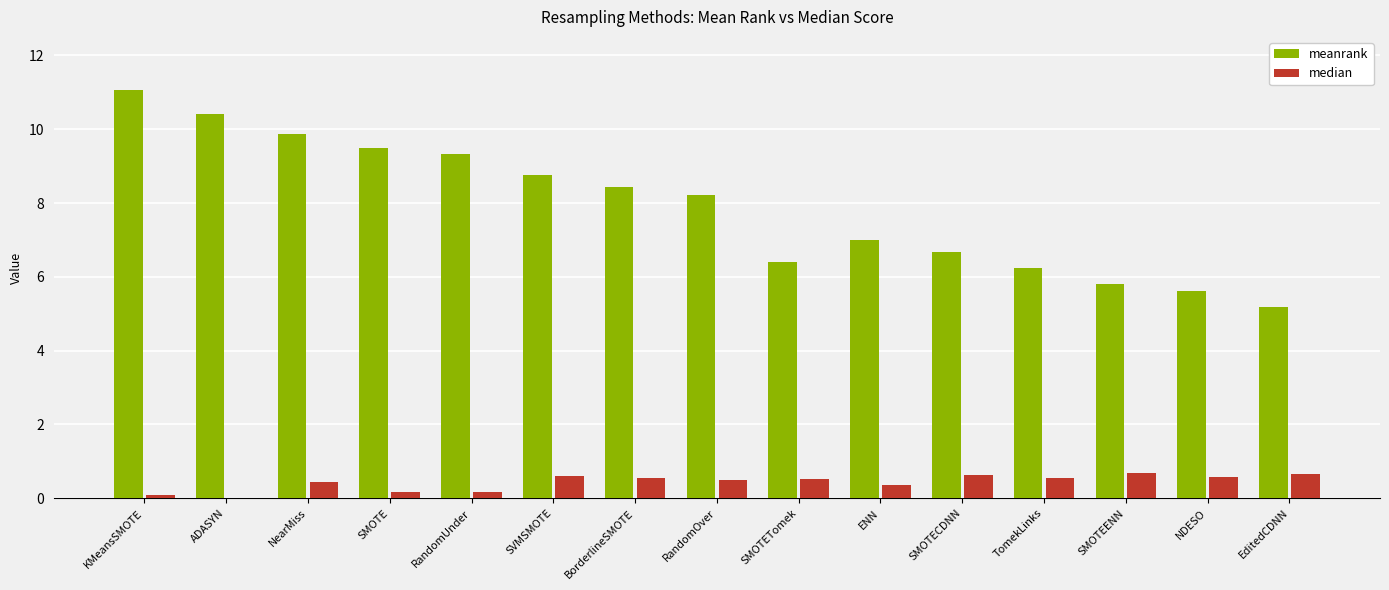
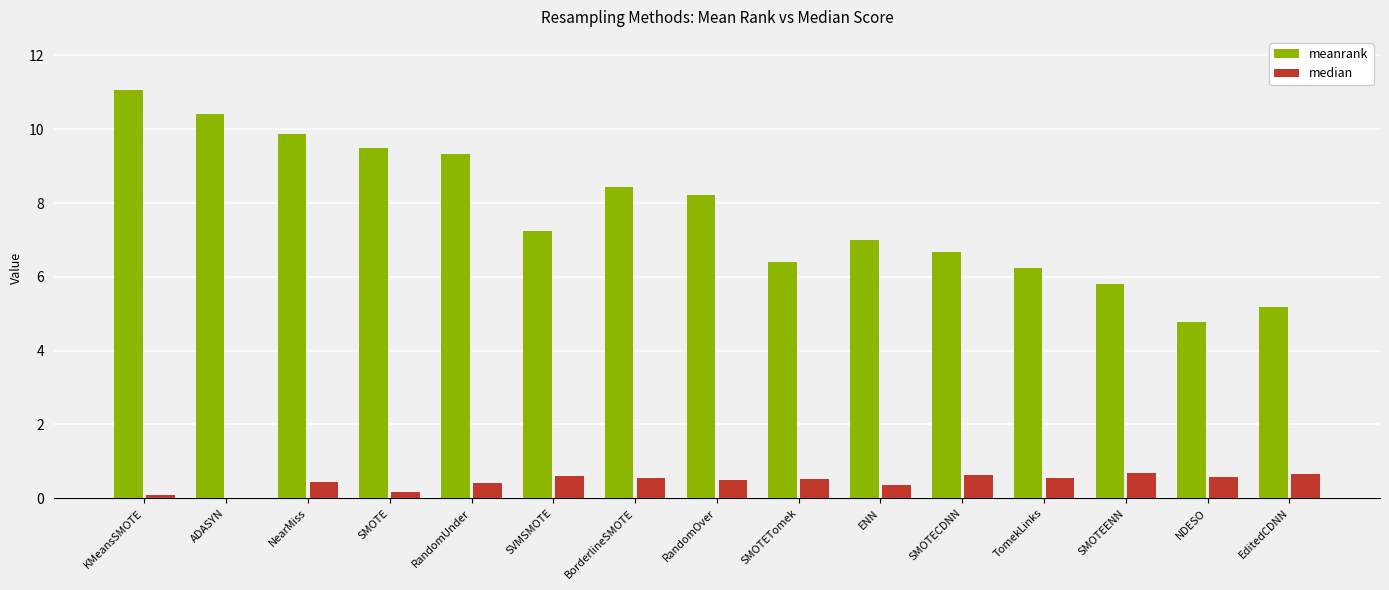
  {
    "meanrank": {
      "KMeansSMOTE": 11.1,
      "ADASYN": 10.4,
      "NearMiss": 9.9,
      "SMOTE": 9.5,
      "RandomUnder": 9.3,
-     "SVMSMOTE": 8.8,
+     "SVMSMOTE": 7.2,
      "BorderlineSMOTE": 8.4,
      "RandomOver": 8.2,
      "SMOTETomek": 6.4,
      "ENN": 7.0,
      "SMOTECDNN": 6.7,
      "TomekLinks": 6.3,
      "SMOTEENN": 5.8,
-     "NDESO": 5.6,
+     "NDESO": 4.8,
      "EditedCDNN": 5.2
    },
    "median": {
      "KMeansSMOTE": 0.1,
      "ADASYN": 0.0,
      "NearMiss": 0.4,
      "SMOTE": 0.2,
-     "RandomUnder": 0.2,
+     "RandomUnder": 0.4,
      "SVMSMOTE": 0.6,
      "BorderlineSMOTE": 0.6,
      "RandomOver": 0.5,
      "SMOTETomek": 0.5,
      "ENN": 0.4,
      "SMOTECDNN": 0.6,
      "TomekLinks": 0.6,
      "SMOTEENN": 0.7,
      "NDESO": 0.6,
      "EditedCDNN": 0.7
    }
  }
